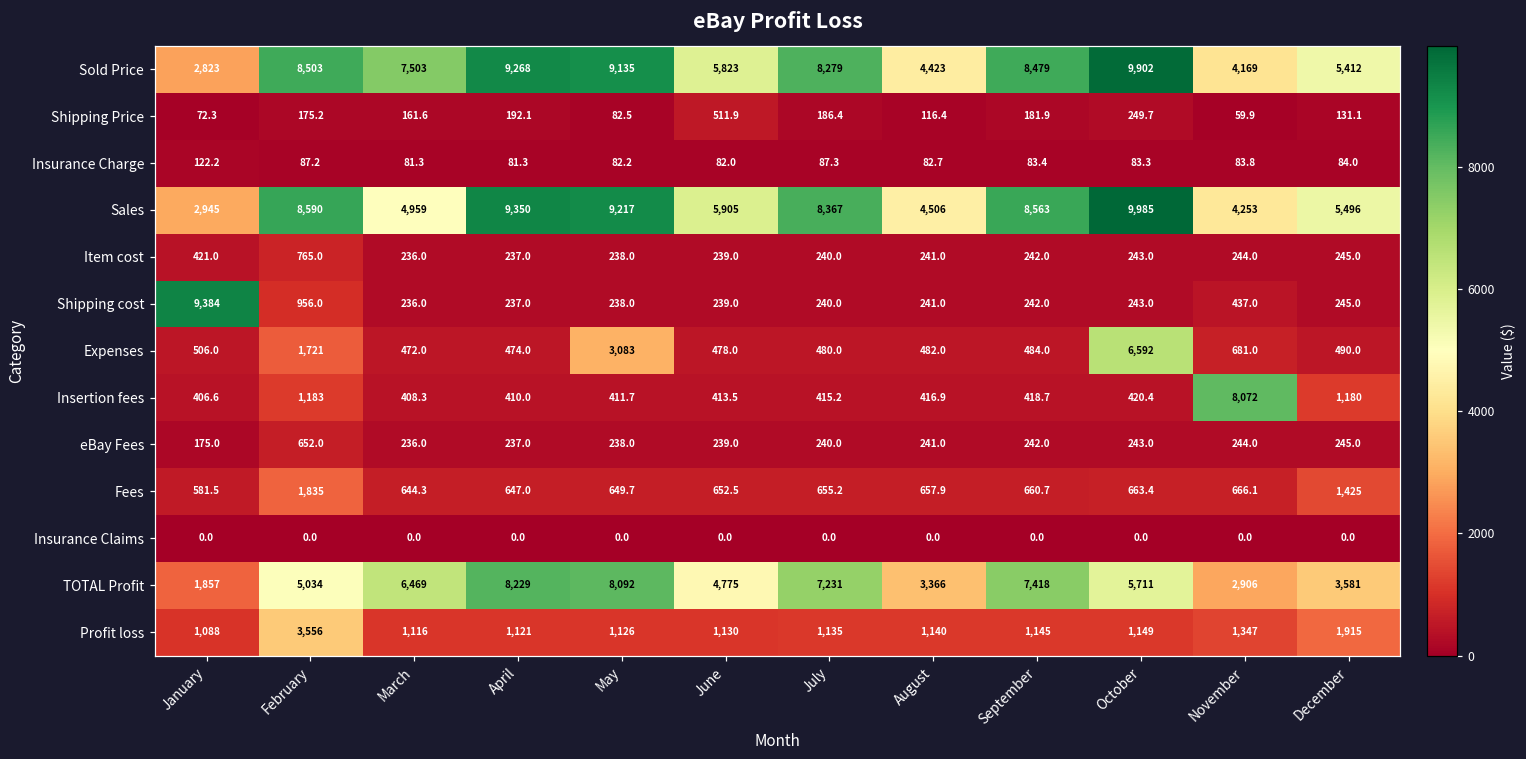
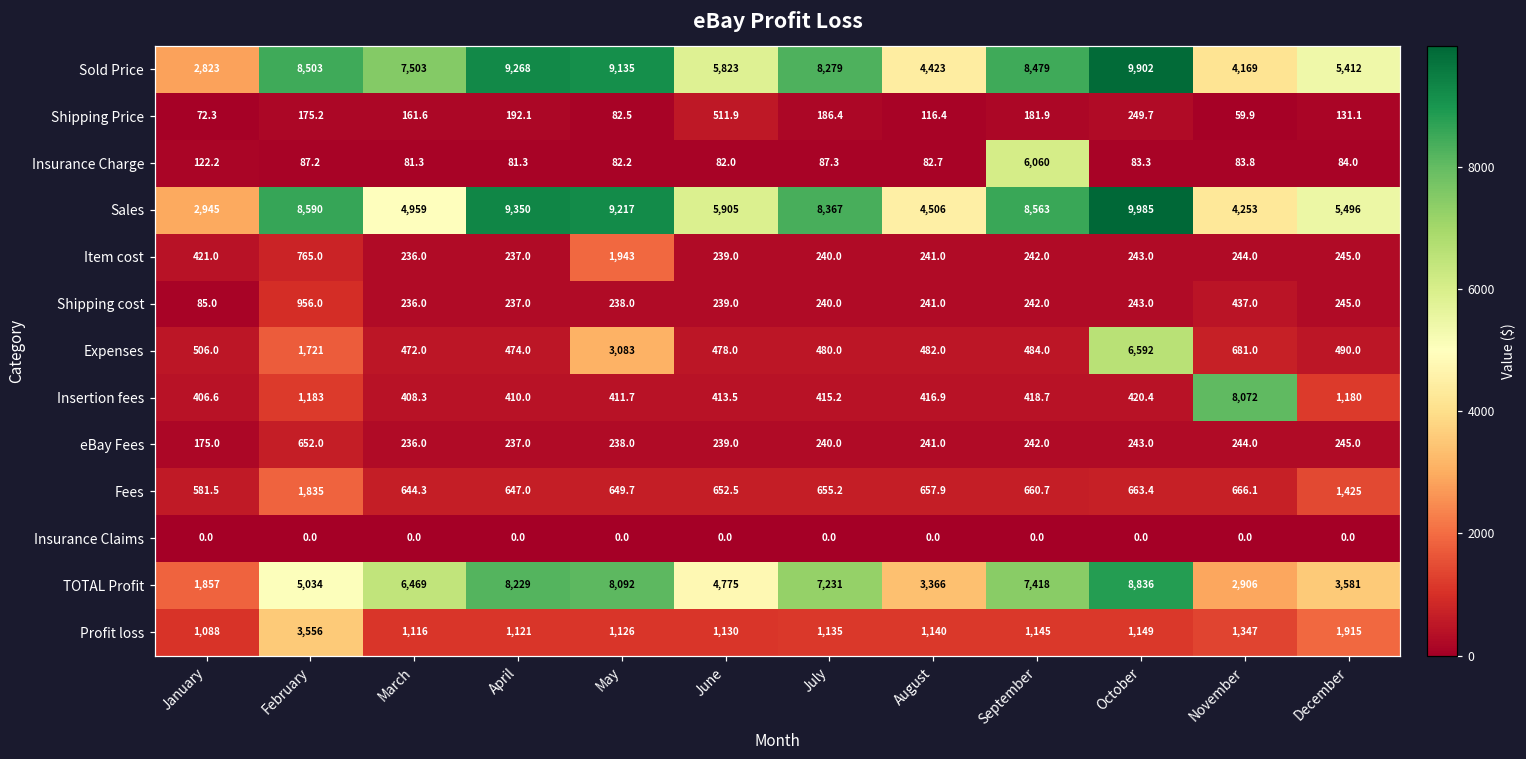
  {
    "Sold Price": {
      "January": "2,823",
      "February": "8,503",
      "March": "7,503",
      "April": "9,268",
      "May": "9,135",
      "June": "5,823",
      "July": "8,279",
      "August": "4,423",
      "September": "8,479",
      "October": "9,902",
      "November": "4,169",
      "December": "5,412"
    },
    "Shipping Price": {
      "January": "72.3",
      "February": "175.2",
      "March": "161.6",
      "April": "192.1",
      "May": "82.5",
      "June": "511.9",
      "July": "186.4",
      "August": "116.4",
      "September": "181.9",
      "October": "249.7",
      "November": "59.9",
      "December": "131.1"
    },
    "Insurance Charge": {
      "January": "122.2",
      "February": "87.2",
      "March": "81.3",
      "April": "81.3",
      "May": "82.2",
      "June": "82.0",
      "July": "87.3",
      "August": "82.7",
-     "September": "83.4",
+     "September": "6,060",
      "October": "83.3",
      "November": "83.8",
      "December": "84.0"
    },
    "Sales": {
      "January": "2,945",
      "February": "8,590",
      "March": "4,959",
      "April": "9,350",
      "May": "9,217",
      "June": "5,905",
      "July": "8,367",
      "August": "4,506",
      "September": "8,563",
      "October": "9,985",
      "November": "4,253",
      "December": "5,496"
    },
    "Item cost": {
      "January": "421.0",
      "February": "765.0",
      "March": "236.0",
      "April": "237.0",
-     "May": "238.0",
+     "May": "1,943",
      "June": "239.0",
      "July": "240.0",
      "August": "241.0",
      "September": "242.0",
      "October": "243.0",
      "November": "244.0",
      "December": "245.0"
    },
    "Shipping cost": {
-     "January": "9,384",
+     "January": "85.0",
      "February": "956.0",
      "March": "236.0",
      "April": "237.0",
      "May": "238.0",
      "June": "239.0",
      "July": "240.0",
      "August": "241.0",
      "September": "242.0",
      "October": "243.0",
      "November": "437.0",
      "December": "245.0"
    },
    "Expenses": {
      "January": "506.0",
      "February": "1,721",
      "March": "472.0",
      "April": "474.0",
      "May": "3,083",
      "June": "478.0",
      "July": "480.0",
      "August": "482.0",
      "September": "484.0",
      "October": "6,592",
      "November": "681.0",
      "December": "490.0"
    },
    "Insertion fees": {
      "January": "406.6",
      "February": "1,183",
      "March": "408.3",
      "April": "410.0",
      "May": "411.7",
      "June": "413.5",
      "July": "415.2",
      "August": "416.9",
      "September": "418.7",
      "October": "420.4",
      "November": "8,072",
      "December": "1,180"
    },
    "eBay Fees": {
      "January": "175.0",
      "February": "652.0",
      "March": "236.0",
      "April": "237.0",
      "May": "238.0",
      "June": "239.0",
      "July": "240.0",
      "August": "241.0",
      "September": "242.0",
      "October": "243.0",
      "November": "244.0",
      "December": "245.0"
    },
    "Fees": {
      "January": "581.5",
      "February": "1,835",
      "March": "644.3",
      "April": "647.0",
      "May": "649.7",
      "June": "652.5",
      "July": "655.2",
      "August": "657.9",
      "September": "660.7",
      "October": "663.4",
      "November": "666.1",
      "December": "1,425"
    },
    "Insurance Claims": {
      "January": "0.0",
      "February": "0.0",
      "March": "0.0",
      "April": "0.0",
      "May": "0.0",
      "June": "0.0",
      "July": "0.0",
      "August": "0.0",
      "September": "0.0",
      "October": "0.0",
      "November": "0.0",
      "December": "0.0"
    },
    "TOTAL Profit": {
      "January": "1,857",
      "February": "5,034",
      "March": "6,469",
      "April": "8,229",
      "May": "8,092",
      "June": "4,775",
      "July": "7,231",
      "August": "3,366",
      "September": "7,418",
-     "October": "5,711",
+     "October": "8,836",
      "November": "2,906",
      "December": "3,581"
    },
    "Profit loss": {
      "January": "1,088",
      "February": "3,556",
      "March": "1,116",
      "April": "1,121",
      "May": "1,126",
      "June": "1,130",
      "July": "1,135",
      "August": "1,140",
      "September": "1,145",
      "October": "1,149",
      "November": "1,347",
      "December": "1,915"
    }
  }
